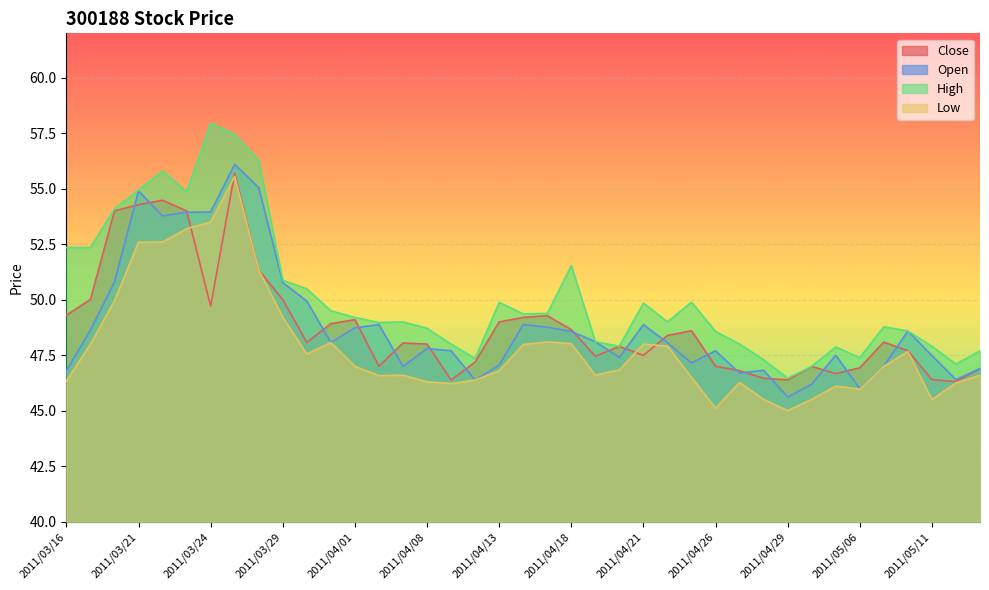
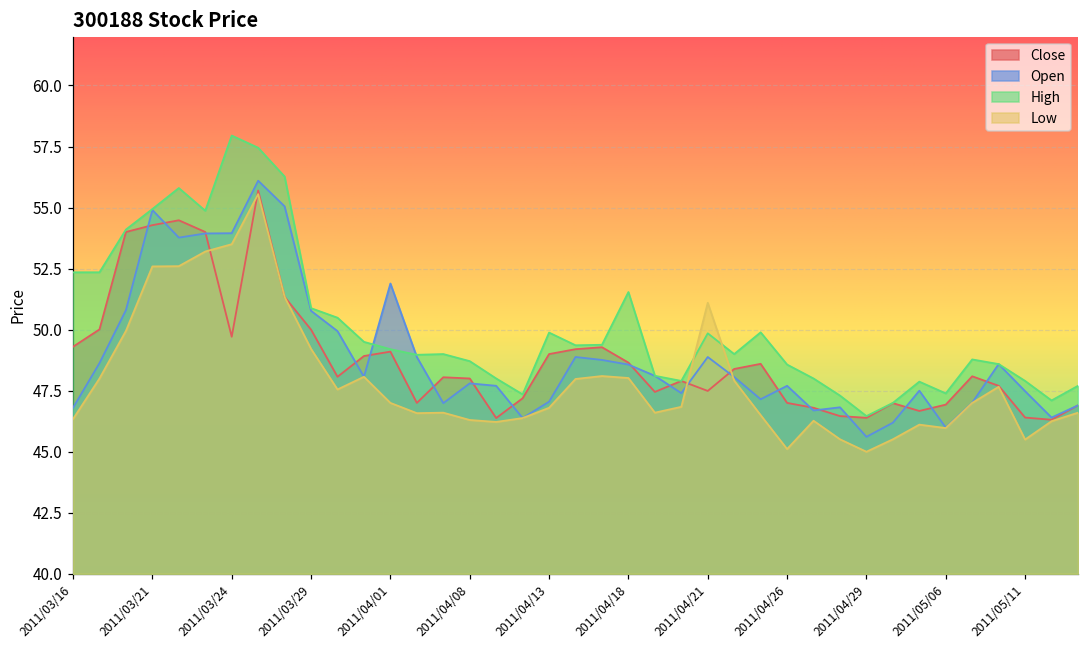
  {
    "Close": {
      "2011/03/16": 49.3,
      "2011/03/21": 54.3,
      "2011/03/24": 49.7,
      "2011/03/29": 50.0,
      "2011/04/08": 48.0,
      "2011/04/13": 49.0,
      "2011/04/21": 47.5,
      "2011/04/26": 47.0,
      "2011/05/06": 46.9,
      "2011/05/11": 46.4
    },
    "Open": {
      "2011/03/16": 46.8,
      "2011/03/24": 54.0,
-     "2011/04/01": 48.7,
+     "2011/04/01": 51.9,
      "2011/04/08": 47.8,
      "2011/04/13": 47.1,
      "2011/04/21": 48.9,
      "2011/04/26": 47.7,
      "2011/04/29": 45.6,
      "2011/05/11": 47.5
    },
    "High": {
      "2011/03/16": 52.4,
      "2011/03/24": 58.0,
      "2011/04/08": 48.7,
      "2011/04/13": 49.9,
      "2011/04/18": 51.5,
      "2011/04/21": 49.9,
      "2011/04/26": 48.6,
      "2011/05/06": 47.4,
      "2011/05/11": 47.9
    },
    "Low": {
      "2011/03/16": 46.3,
      "2011/03/21": 52.6,
      "2011/03/24": 53.5,
      "2011/03/29": 49.2,
      "2011/04/01": 47.0,
      "2011/04/08": 46.3,
      "2011/04/13": 46.8,
      "2011/04/18": 48.0,
-     "2011/04/21": 48.0,
+     "2011/04/21": 51.1,
      "2011/04/26": 45.1,
      "2011/04/29": 45.0,
      "2011/05/11": 45.5
    }
  }
